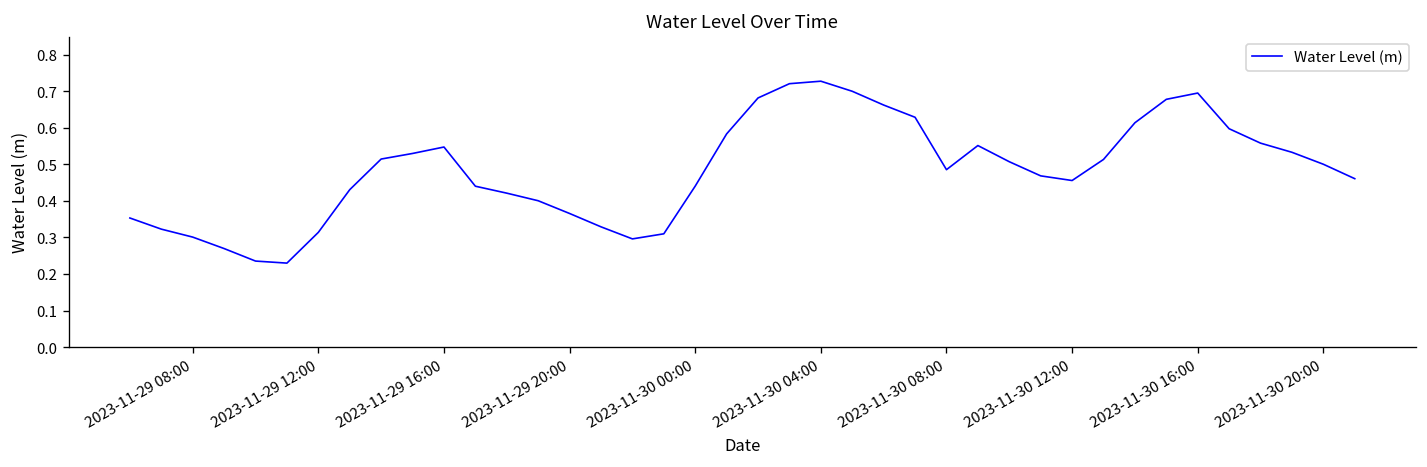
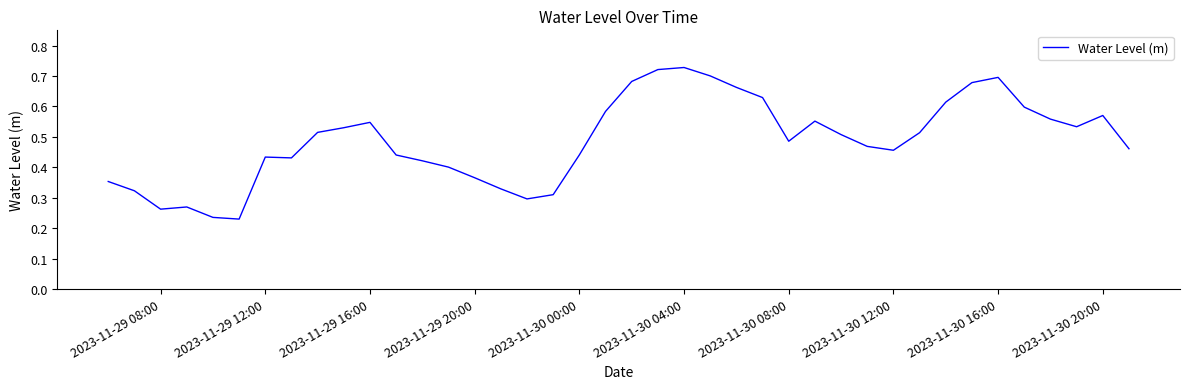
  {
-   "2023-11-29 08:00": 0.30,
-   "2023-11-29 12:00": 0.31,
+   "2023-11-29 08:00": 0.26,
+   "2023-11-29 12:00": 0.43,
    "2023-11-29 16:00": 0.55,
    "2023-11-29 20:00": 0.37,
    "2023-11-30 00:00": 0.44,
    "2023-11-30 04:00": 0.73,
    "2023-11-30 08:00": 0.49,
    "2023-11-30 12:00": 0.46,
    "2023-11-30 16:00": 0.70,
-   "2023-11-30 20:00": 0.50
+   "2023-11-30 20:00": 0.57
  }
